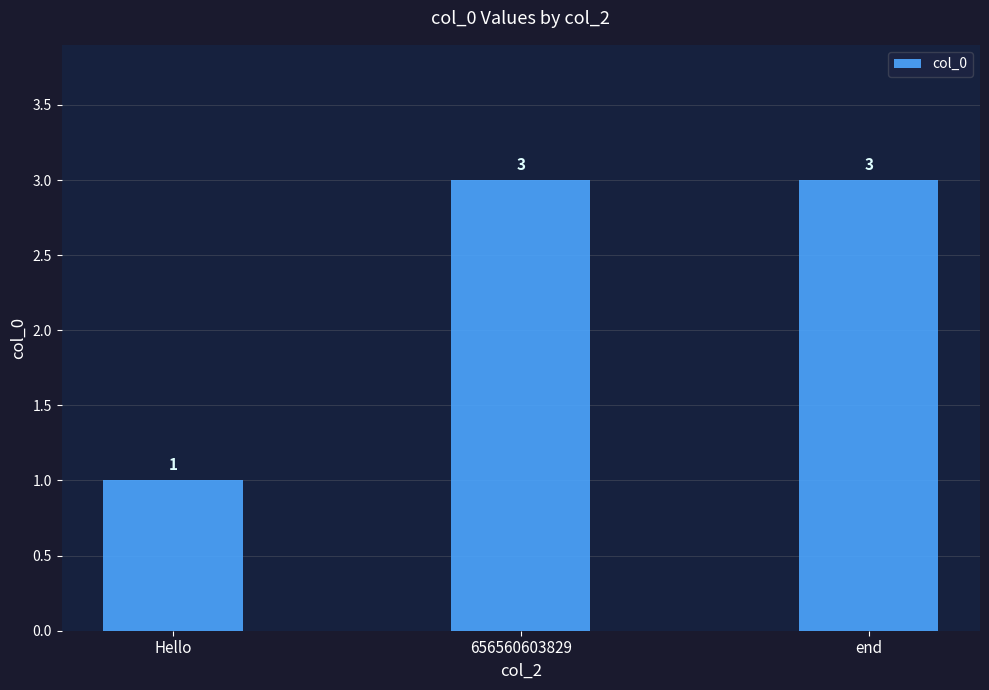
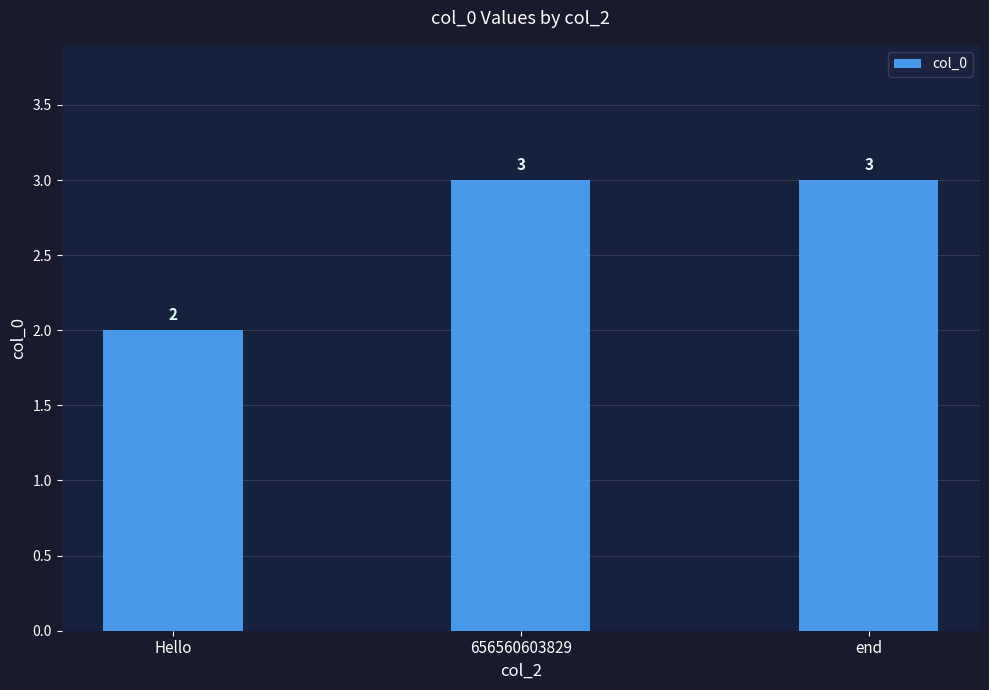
  {
-   "Hello": 1,
+   "Hello": 2,
    "656560603829": 3,
    "end": 3
  }
